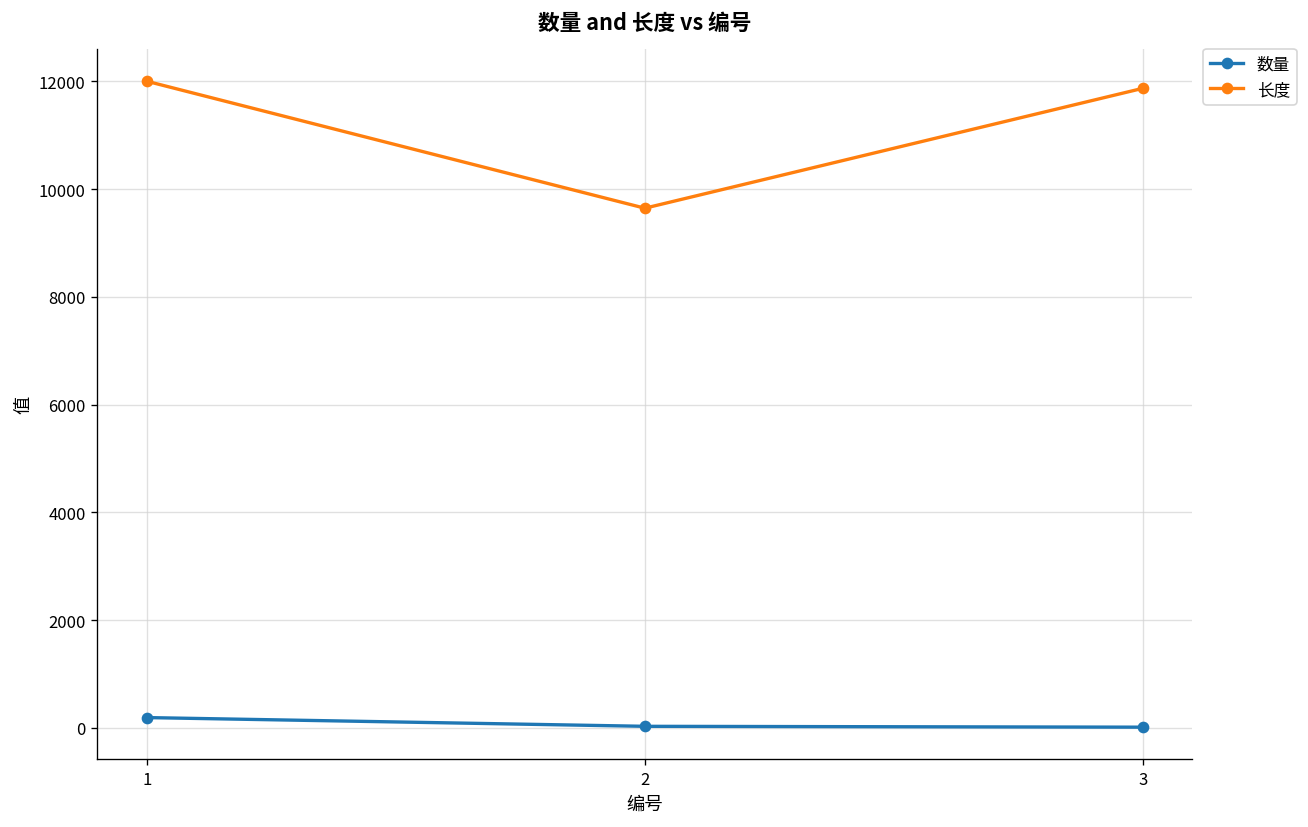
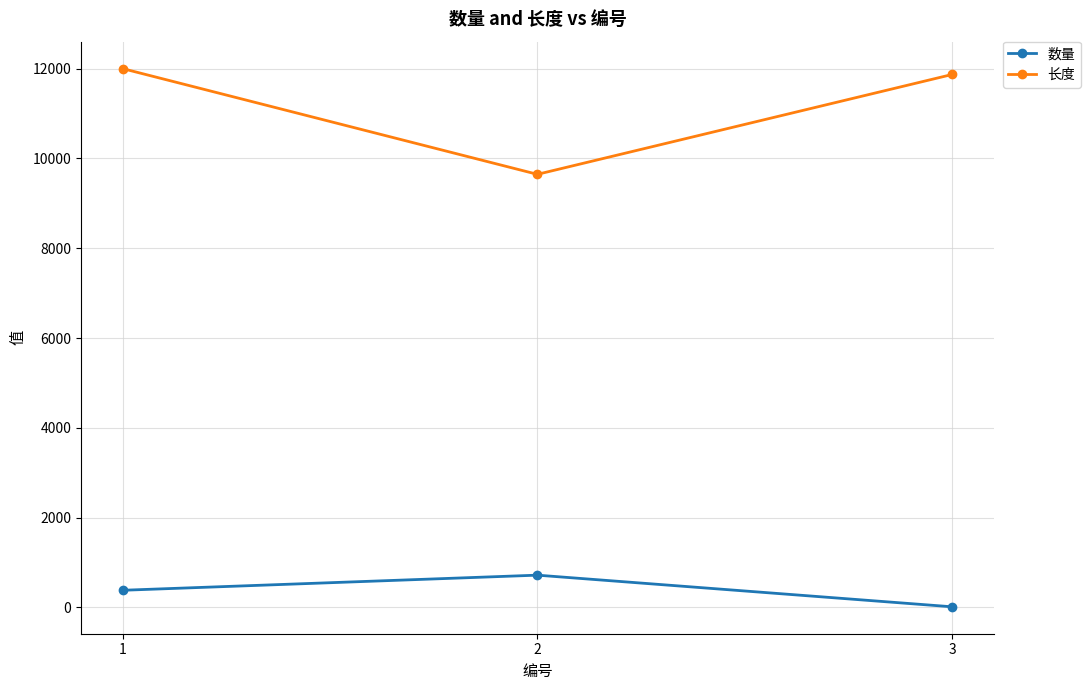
  {
    "数量": {
-     "1": 200,
-     "2": 0,
+     "1": 400,
+     "2": 700,
      "3": 0
    },
    "长度": {
      "1": 12000,
      "2": 9600,
      "3": 11900
    }
  }
